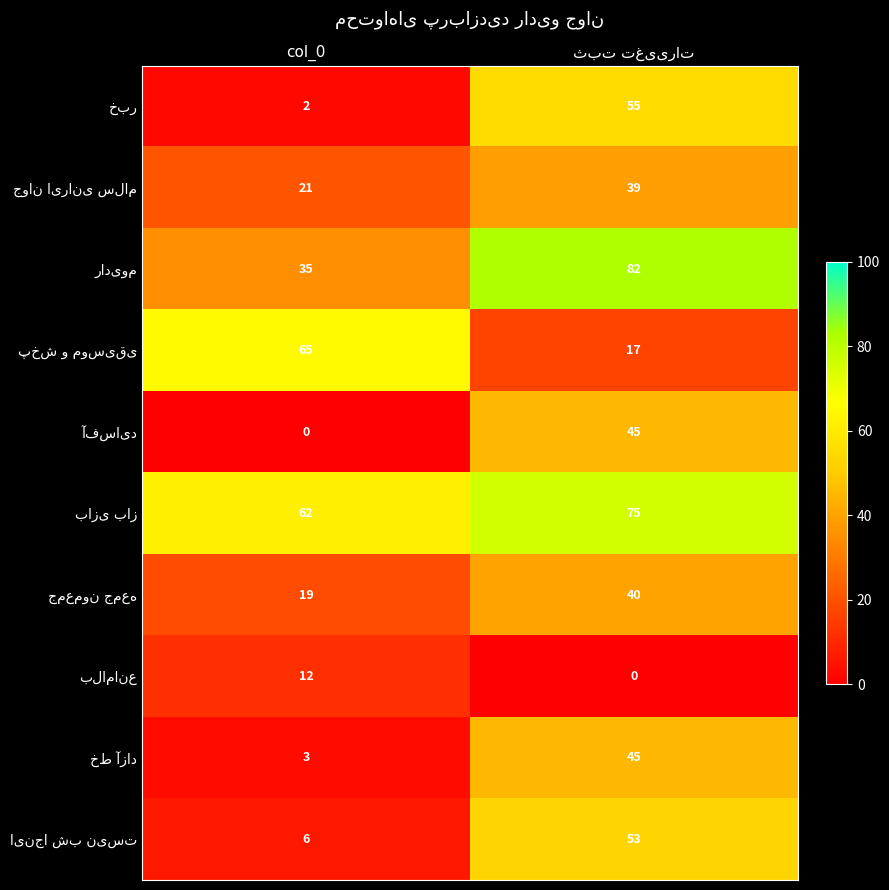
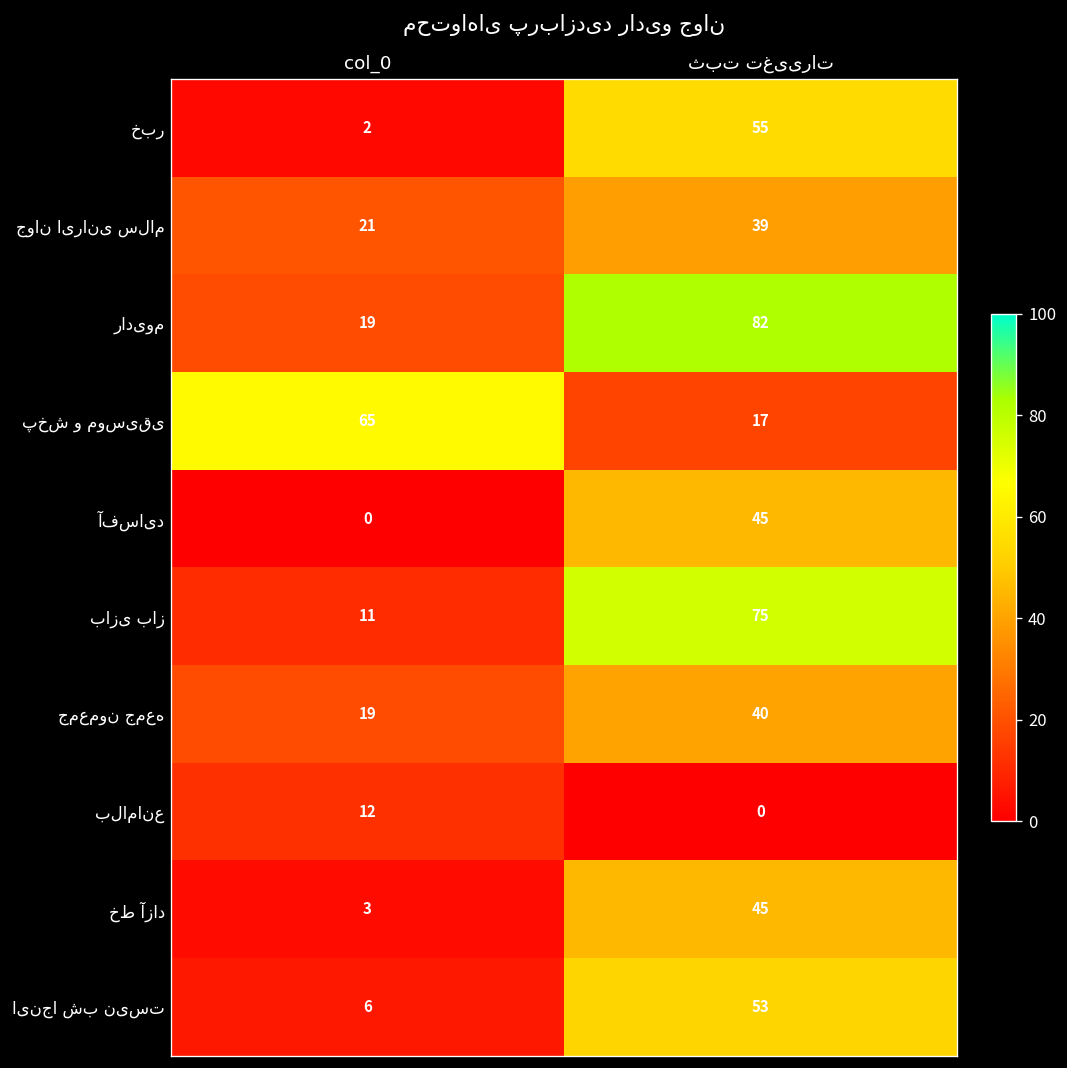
  {
    "خبر": {
      "col_0": 2,
      "ثبت تغییرات": 55
    },
    "جوان ایرانی سلام": {
      "col_0": 21,
      "ثبت تغییرات": 39
    },
    "رادیوم": {
-     "col_0": 35,
+     "col_0": 19,
      "ثبت تغییرات": 82
    },
    "پخش و موسیقی": {
      "col_0": 65,
      "ثبت تغییرات": 17
    },
    "آفساید": {
      "col_0": 0,
      "ثبت تغییرات": 45
    },
    "بازی باز": {
-     "col_0": 62,
+     "col_0": 11,
      "ثبت تغییرات": 75
    },
    "جمعمون جمعه": {
      "col_0": 19,
      "ثبت تغییرات": 40
    },
    "بلامانع": {
      "col_0": 12,
      "ثبت تغییرات": 0
    },
    "خط آزاد": {
      "col_0": 3,
      "ثبت تغییرات": 45
    },
    "اینجا شب نیست": {
      "col_0": 6,
      "ثبت تغییرات": 53
    }
  }
